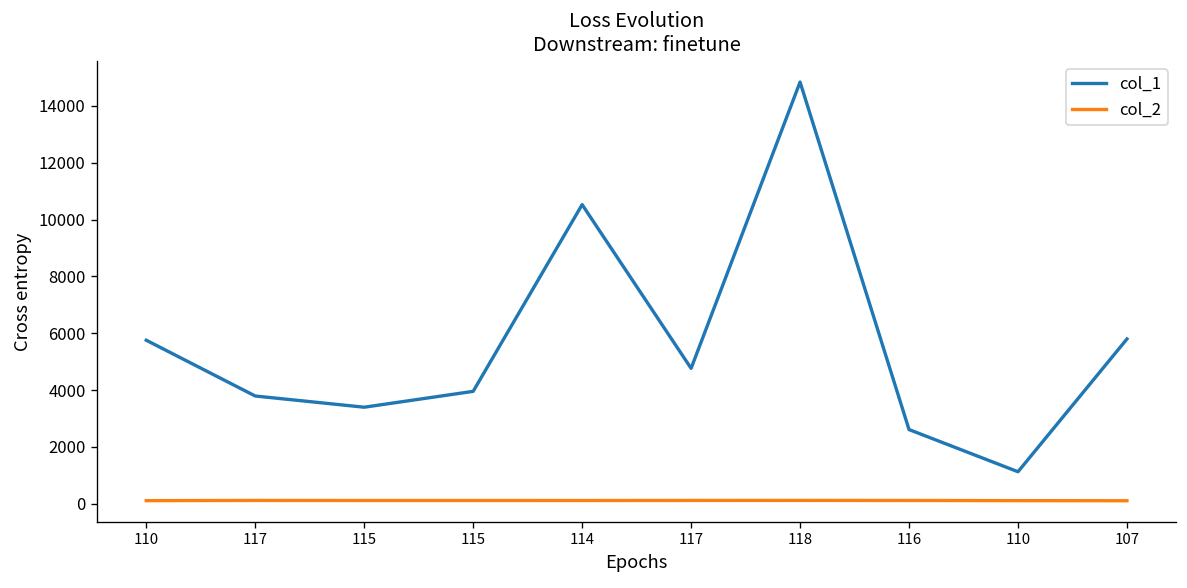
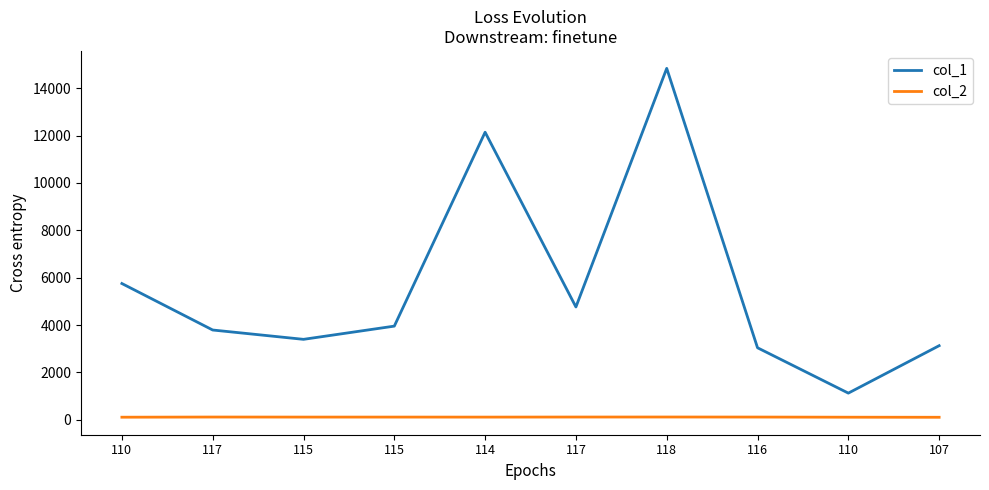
  {
    "col_1": {
-     "114": 10500,
+     "114": 12100,
      "118": 14800,
-     "116": 2600,
-     "107": 5800
+     "116": 3000,
+     "107": 3100
    },
    "col_2": {
      "114": 100,
      "118": 100,
      "116": 100,
      "107": 100
    }
  }
